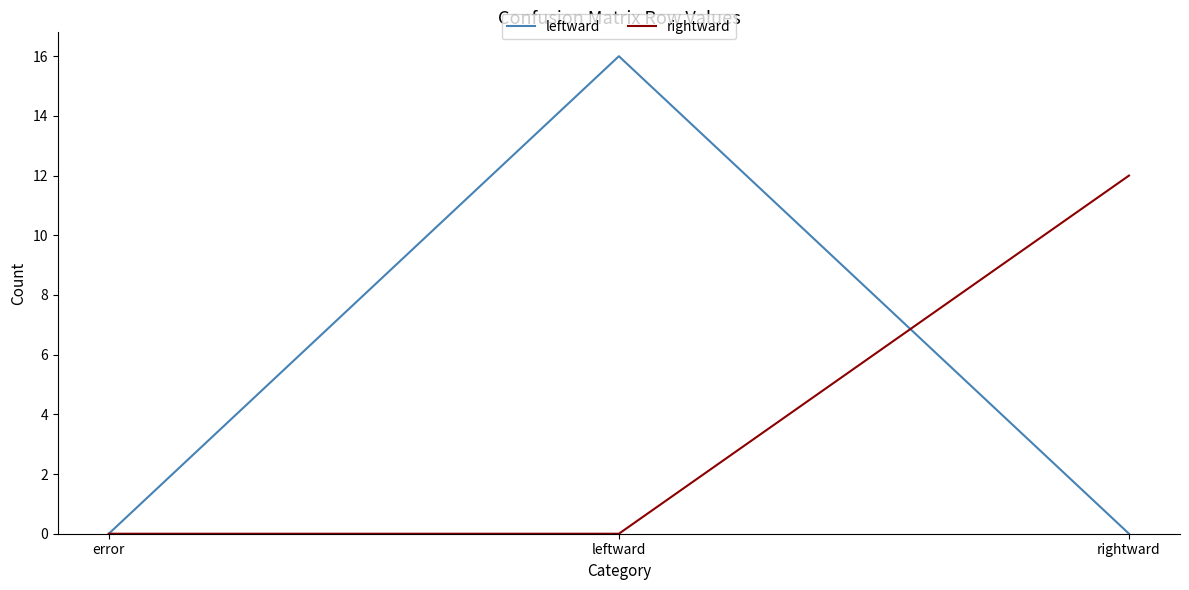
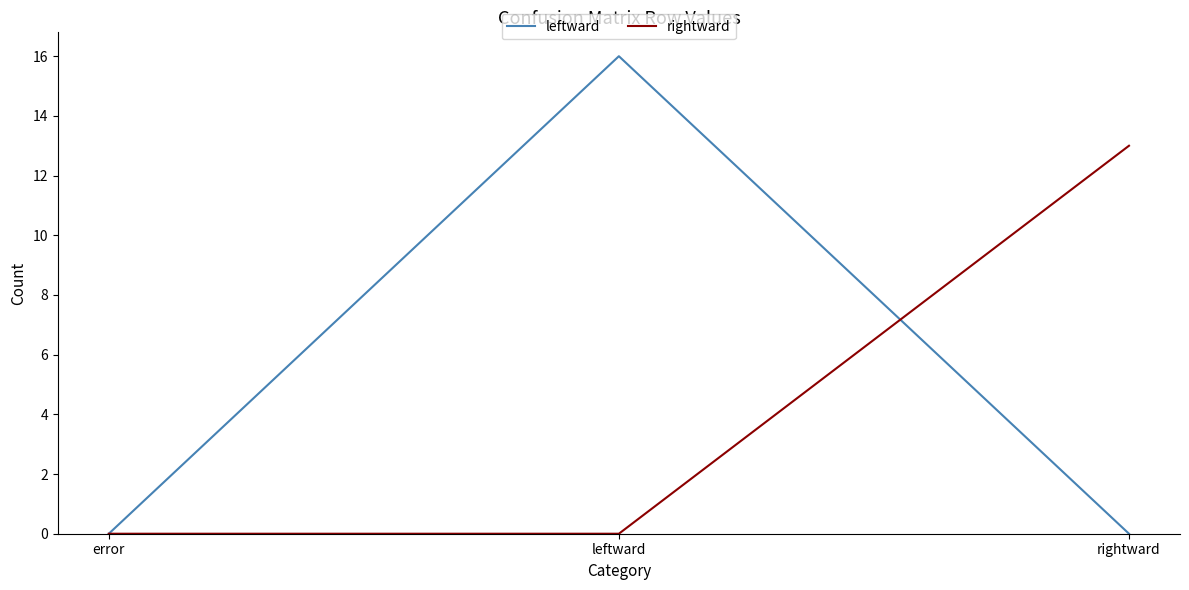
  {
    "leftward": {
      "leftward": 16,
      "rightward": 0
    },
    "rightward": {
      "leftward": 0,
-     "rightward": 12
+     "rightward": 13
    }
  }
